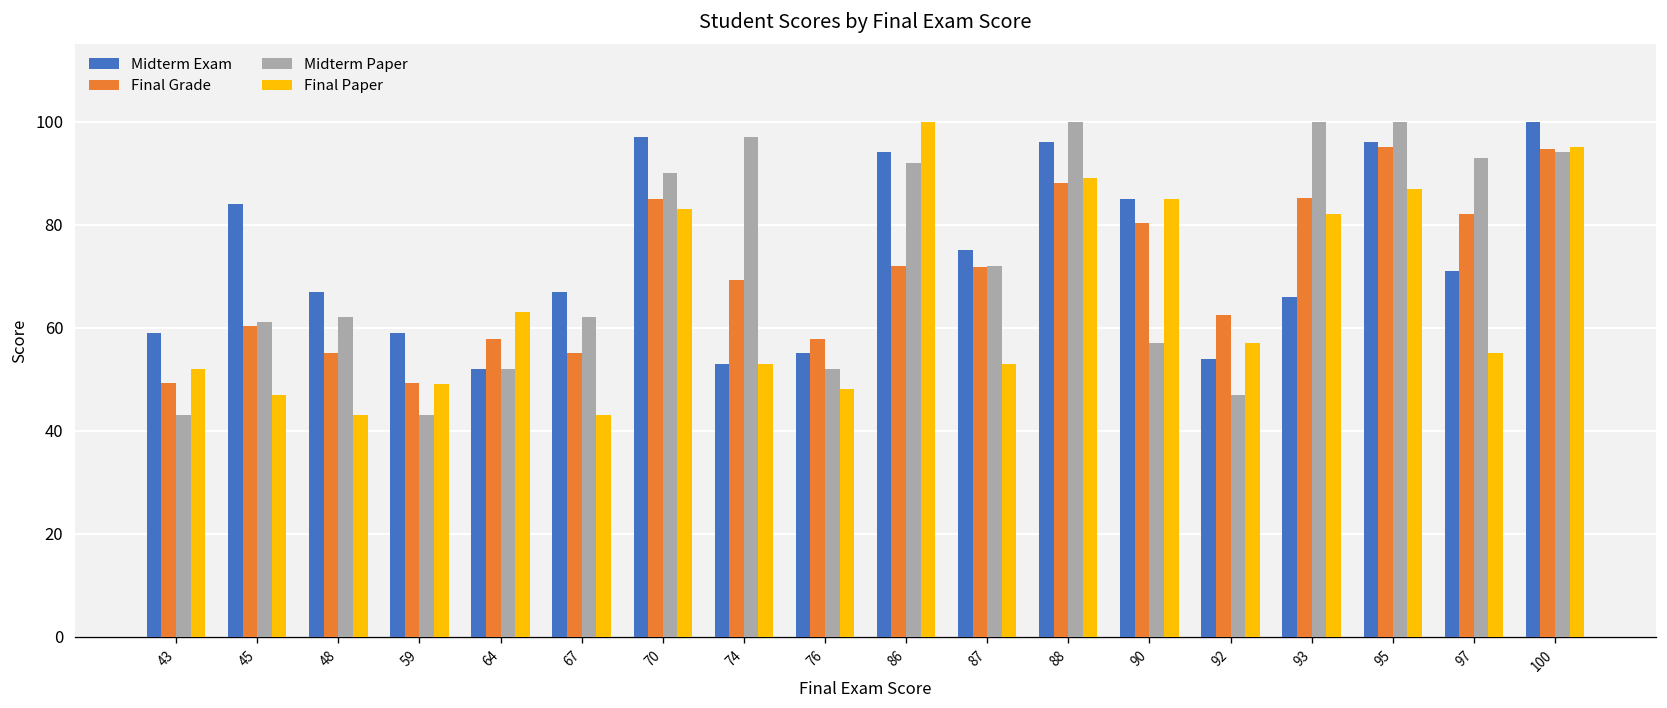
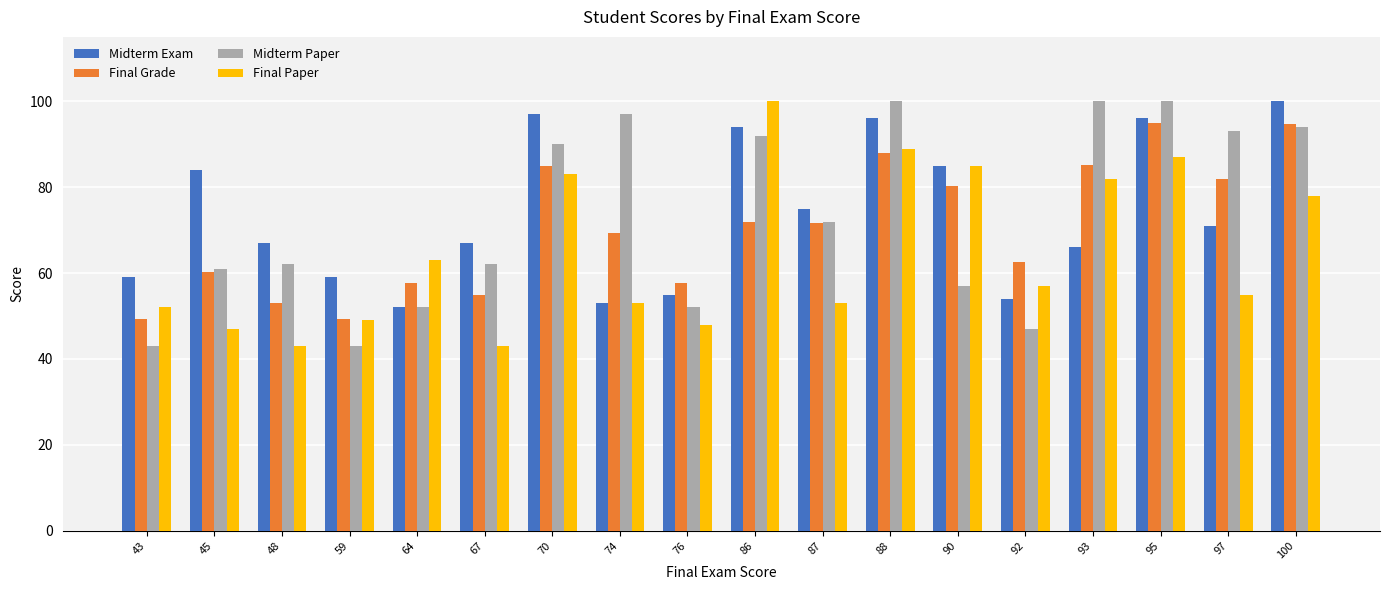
  {
    "Midterm Exam": {
      "43": 59,
      "45": 84,
      "48": 67,
      "59": 59,
      "64": 52,
      "67": 67,
      "70": 97,
      "74": 53,
      "76": 55,
      "86": 94,
      "87": 75,
      "88": 96,
      "90": 85,
      "92": 54,
      "93": 66,
      "95": 96,
      "97": 71,
      "100": 100
    },
    "Final Grade": {
      "43": 49,
      "45": 60,
-     "48": 55,
+     "48": 53,
      "59": 49,
      "64": 58,
      "67": 55,
      "70": 85,
      "74": 69,
      "76": 58,
      "86": 72,
      "87": 72,
      "88": 88,
      "90": 80,
      "92": 63,
      "93": 85,
      "95": 95,
      "97": 82,
      "100": 95
    },
    "Midterm Paper": {
      "43": 43,
      "45": 61,
      "48": 62,
      "59": 43,
      "64": 52,
      "67": 62,
      "70": 90,
      "74": 97,
      "76": 52,
      "86": 92,
      "87": 72,
      "88": 100,
      "90": 57,
      "92": 47,
      "93": 100,
      "95": 100,
      "97": 93,
      "100": 94
    },
    "Final Paper": {
      "43": 52,
      "45": 47,
      "48": 43,
      "59": 49,
      "64": 63,
      "67": 43,
      "70": 83,
      "74": 53,
      "76": 48,
      "86": 100,
      "87": 53,
      "88": 89,
      "90": 85,
      "92": 57,
      "93": 82,
      "95": 87,
      "97": 55,
-     "100": 95
+     "100": 78
    }
  }
